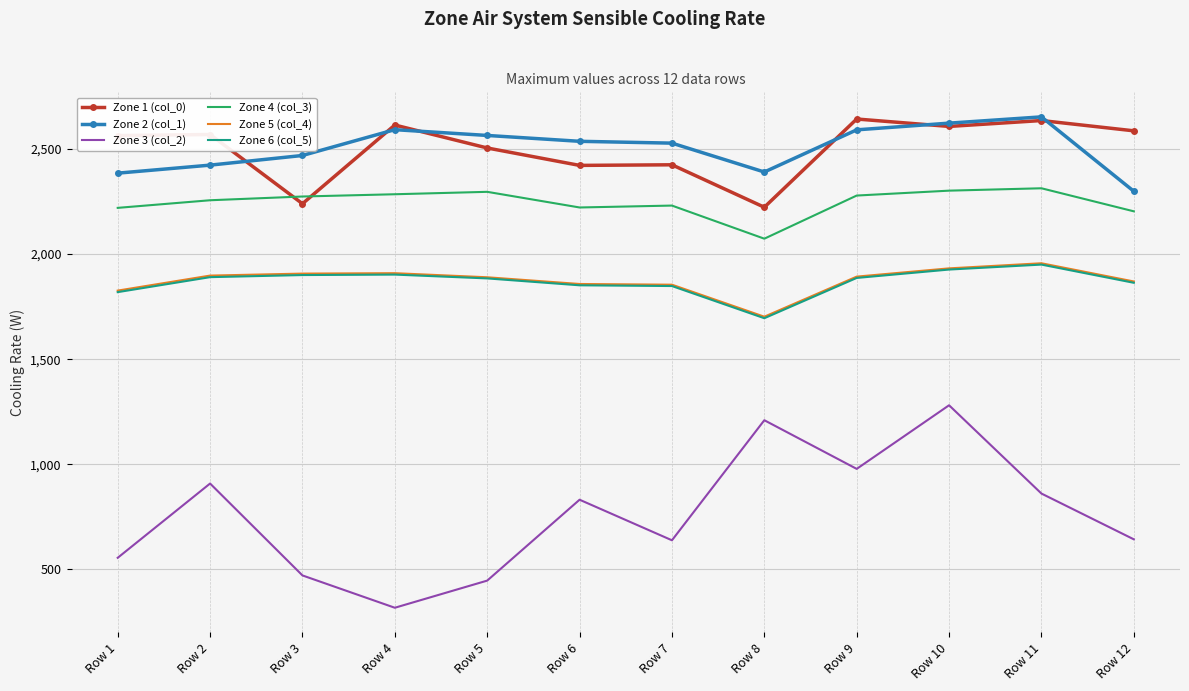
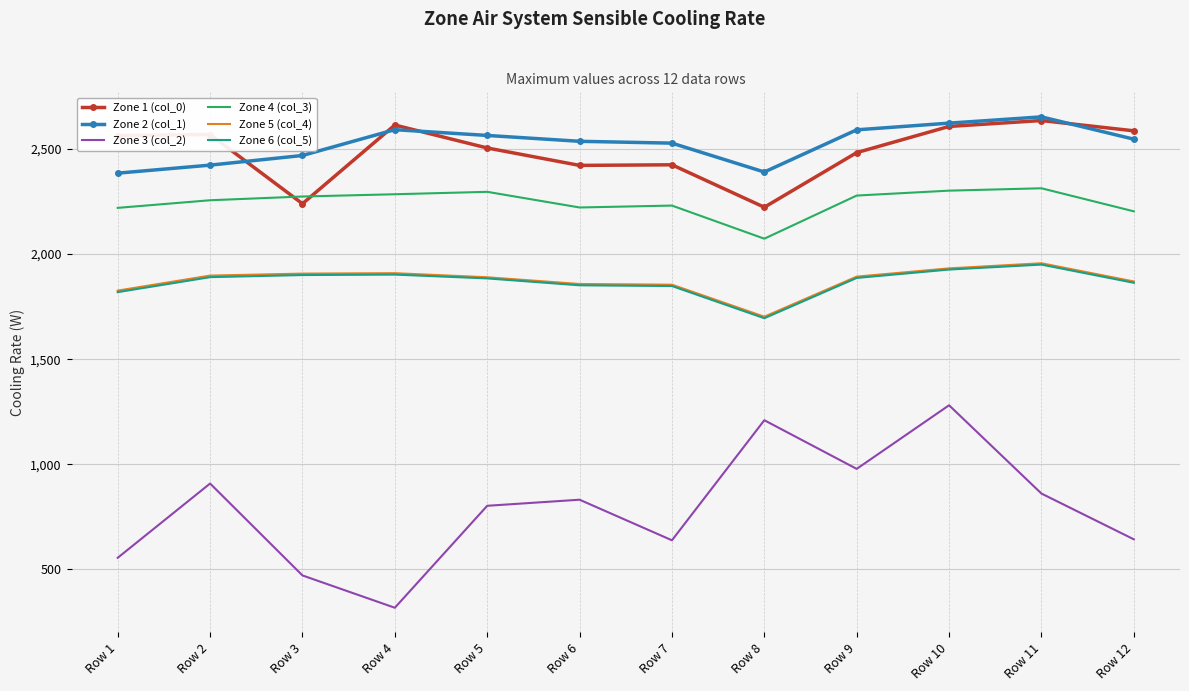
  {
    "Zone 1 (col_0)": {
      "Row 3": "2,240",
      "Row 4": "2,610",
      "Row 5": "2,500",
      "Row 6": "2,420",
      "Row 7": "2,420",
      "Row 8": "2,220",
-     "Row 9": "2,640",
+     "Row 9": "2,480",
      "Row 10": "2,610",
      "Row 11": "2,640",
      "Row 12": "2,590"
    },
    "Zone 2 (col_1)": {
      "Row 1": "2,380",
      "Row 2": "2,420",
      "Row 3": "2,470",
      "Row 4": "2,590",
      "Row 5": "2,560",
      "Row 6": "2,540",
      "Row 7": "2,530",
      "Row 8": "2,390",
      "Row 9": "2,590",
      "Row 10": "2,620",
      "Row 11": "2,650",
-     "Row 12": "2,300"
+     "Row 12": "2,550"
    },
    "Zone 3 (col_2)": {
      "Row 1": "560",
      "Row 2": "910",
      "Row 3": "470",
      "Row 4": "320",
-     "Row 5": "450",
+     "Row 5": "800",
      "Row 6": "830",
      "Row 7": "640",
      "Row 8": "1,210",
      "Row 9": "980",
      "Row 10": "1,280",
      "Row 11": "860",
      "Row 12": "640"
    }
  }
